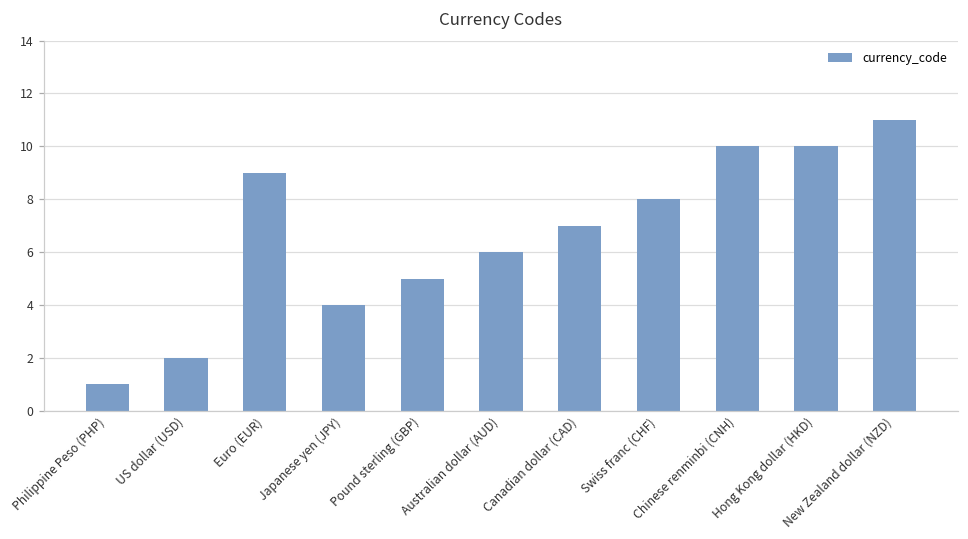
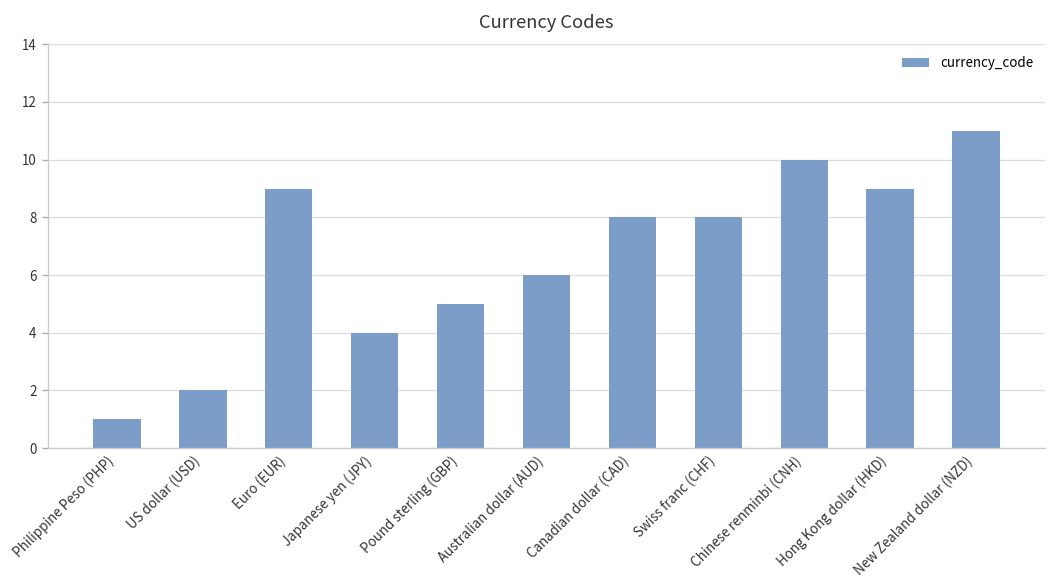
  {
    "Philippine Peso (PHP)": 1,
    "US dollar (USD)": 2,
    "Euro (EUR)": 9,
    "Japanese yen (JPY)": 4,
    "Pound sterling (GBP)": 5,
    "Australian dollar (AUD)": 6,
-   "Canadian dollar (CAD)": 7,
+   "Canadian dollar (CAD)": 8,
    "Swiss franc (CHF)": 8,
    "Chinese renminbi (CNH)": 10,
-   "Hong Kong dollar (HKD)": 10,
+   "Hong Kong dollar (HKD)": 9,
    "New Zealand dollar (NZD)": 11
  }
